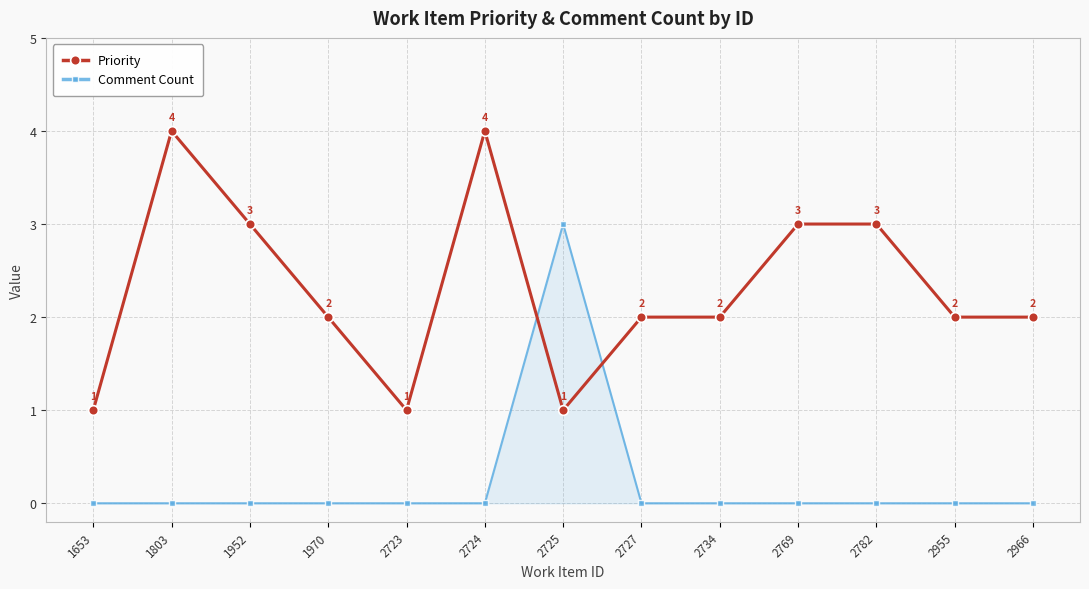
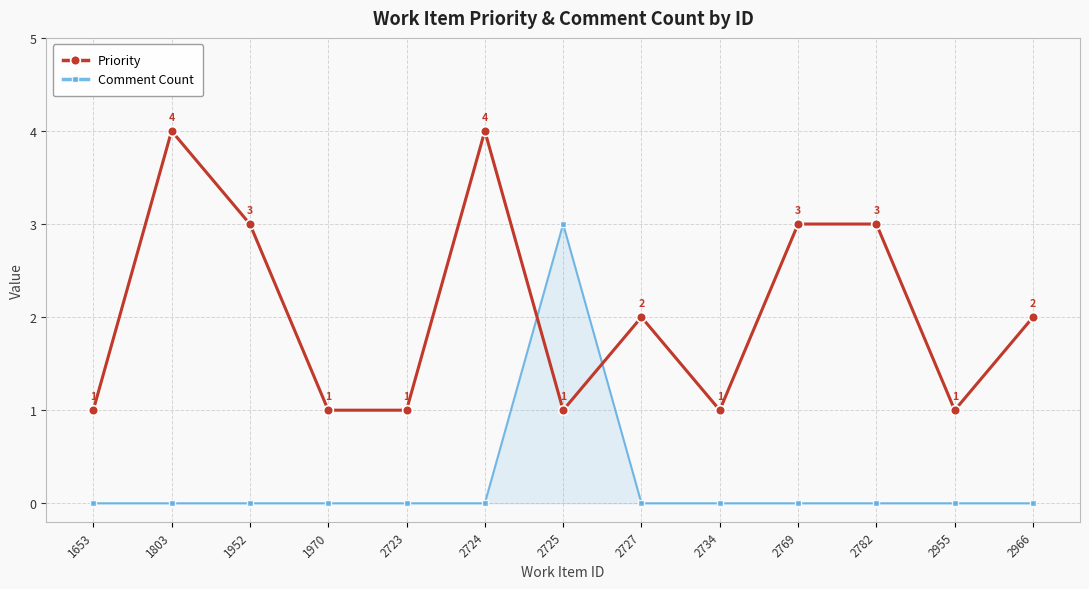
  {
    "Priority": {
      "1653": 1,
      "1803": 4,
      "1952": 3,
-     "1970": 2,
+     "1970": 1,
      "2723": 1,
      "2724": 4,
      "2725": 1,
      "2727": 2,
-     "2734": 2,
+     "2734": 1,
      "2769": 3,
      "2782": 3,
-     "2955": 2,
+     "2955": 1,
      "2966": 2
    },
    "Comment Count": {
      "1653": 0.0,
      "1803": 0.0,
      "1952": 0.0,
      "1970": 0.0,
      "2723": 0.0,
      "2724": 0.0,
      "2725": 3.0,
      "2727": 0.0,
      "2734": 0.0,
      "2769": 0.0,
      "2782": 0.0,
      "2955": 0.0,
      "2966": 0.0
    }
  }
